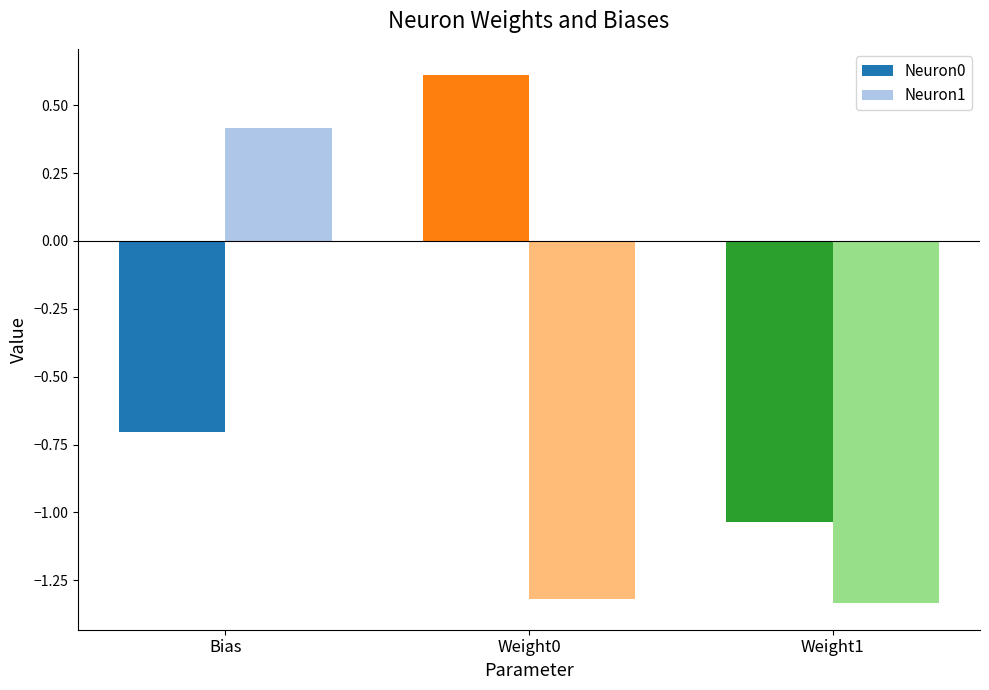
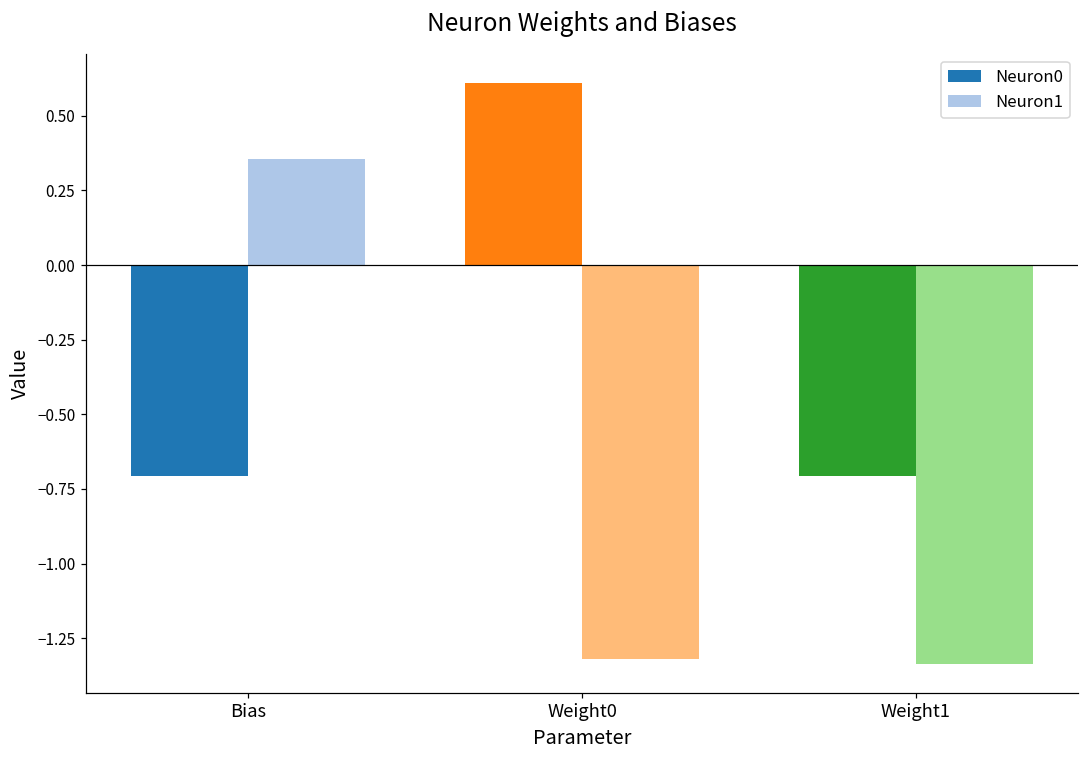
  {
    "Neuron0": {
      "Bias": -0.71,
      "Weight0": 0.61,
-     "Weight1": -1.04
+     "Weight1": -0.71
    },
    "Neuron1": {
-     "Bias": 0.42,
+     "Bias": 0.36,
      "Weight0": -1.32,
      "Weight1": -1.34
    }
  }
